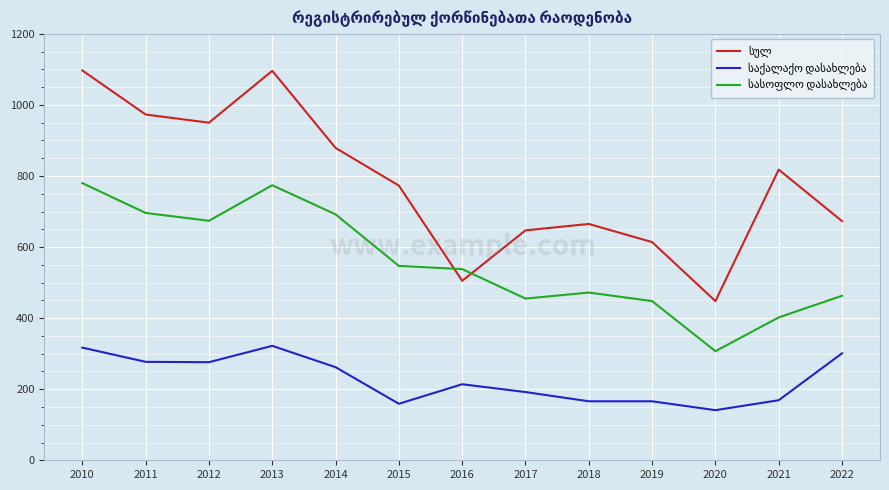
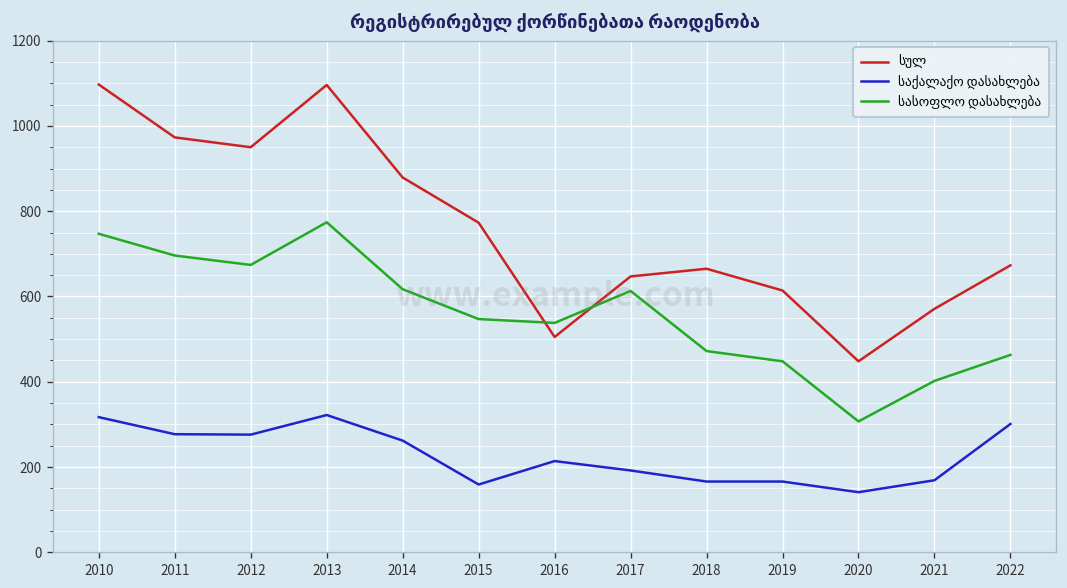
  {
    "სულ": {
      "2010": 1100,
      "2011": 970,
      "2012": 950,
      "2013": 1100,
      "2014": 880,
      "2015": 770,
      "2016": 510,
      "2017": 650,
      "2018": 670,
      "2019": 610,
      "2020": 450,
-     "2021": 820,
+     "2021": 570,
      "2022": 670
    },
    "საქალაქო დასახლება": {
      "2010": 320,
      "2011": 280,
      "2012": 280,
      "2013": 320,
      "2014": 260,
      "2015": 160,
      "2016": 210,
      "2017": 190,
      "2018": 170,
      "2019": 170,
      "2020": 140,
      "2021": 170,
      "2022": 300
    },
    "სასოფლო დასახლება": {
-     "2010": 780,
+     "2010": 750,
      "2011": 700,
      "2012": 670,
      "2013": 770,
-     "2014": 690,
+     "2014": 620,
      "2015": 550,
      "2016": 540,
-     "2017": 460,
+     "2017": 610,
      "2018": 470,
      "2019": 450,
      "2020": 310,
      "2021": 400,
      "2022": 460
    }
  }
